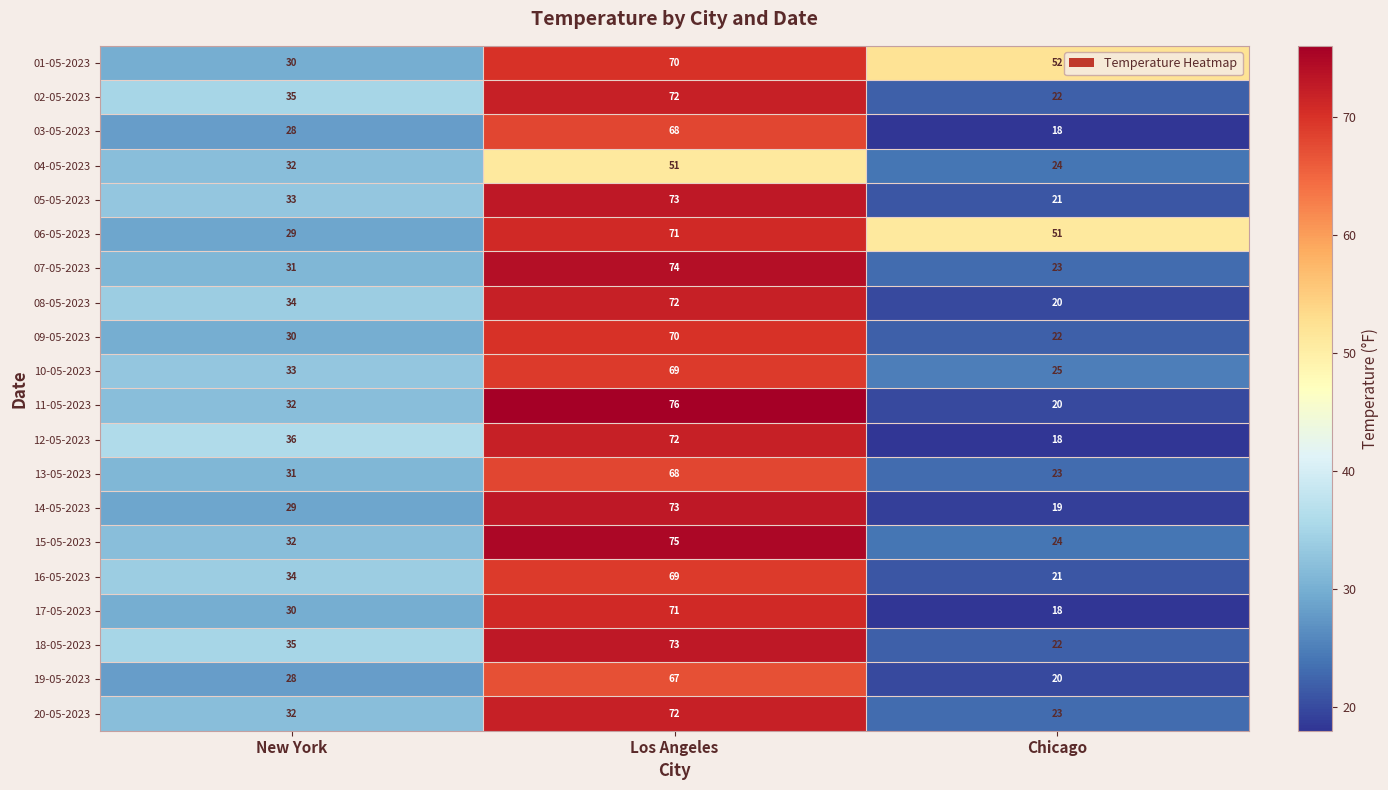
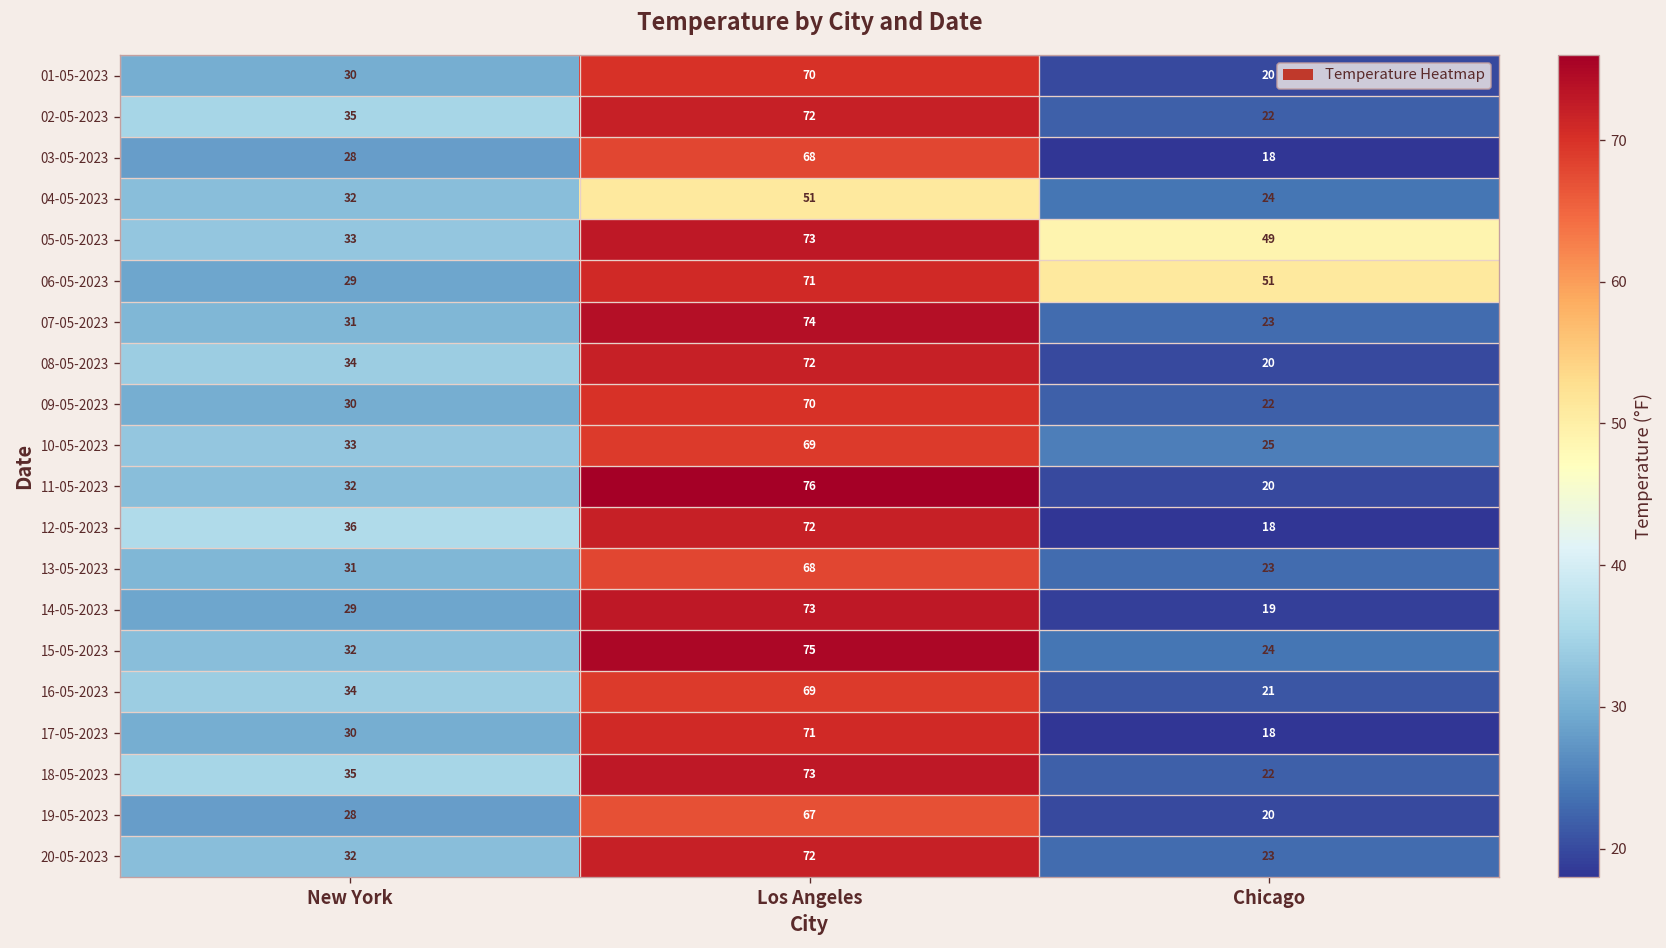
  {
    "01-05-2023": {
      "New York": 30,
      "Los Angeles": 70,
-     "Chicago": 52
+     "Chicago": 20
    },
    "02-05-2023": {
      "New York": 35,
      "Los Angeles": 72,
      "Chicago": 22
    },
    "03-05-2023": {
      "New York": 28,
      "Los Angeles": 68,
      "Chicago": 18
    },
    "04-05-2023": {
      "New York": 32,
      "Los Angeles": 51,
      "Chicago": 24
    },
    "05-05-2023": {
      "New York": 33,
      "Los Angeles": 73,
-     "Chicago": 21
+     "Chicago": 49
    },
    "06-05-2023": {
      "New York": 29,
      "Los Angeles": 71,
      "Chicago": 51
    },
    "07-05-2023": {
      "New York": 31,
      "Los Angeles": 74,
      "Chicago": 23
    },
    "08-05-2023": {
      "New York": 34,
      "Los Angeles": 72,
      "Chicago": 20
    },
    "09-05-2023": {
      "New York": 30,
      "Los Angeles": 70,
      "Chicago": 22
    },
    "10-05-2023": {
      "New York": 33,
      "Los Angeles": 69,
      "Chicago": 25
    },
    "11-05-2023": {
      "New York": 32,
      "Los Angeles": 76,
      "Chicago": 20
    },
    "12-05-2023": {
      "New York": 36,
      "Los Angeles": 72,
      "Chicago": 18
    },
    "13-05-2023": {
      "New York": 31,
      "Los Angeles": 68,
      "Chicago": 23
    },
    "14-05-2023": {
      "New York": 29,
      "Los Angeles": 73,
      "Chicago": 19
    },
    "15-05-2023": {
      "New York": 32,
      "Los Angeles": 75,
      "Chicago": 24
    },
    "16-05-2023": {
      "New York": 34,
      "Los Angeles": 69,
      "Chicago": 21
    },
    "17-05-2023": {
      "New York": 30,
      "Los Angeles": 71,
      "Chicago": 18
    },
    "18-05-2023": {
      "New York": 35,
      "Los Angeles": 73,
      "Chicago": 22
    },
    "19-05-2023": {
      "New York": 28,
      "Los Angeles": 67,
      "Chicago": 20
    },
    "20-05-2023": {
      "New York": 32,
      "Los Angeles": 72,
      "Chicago": 23
    }
  }
